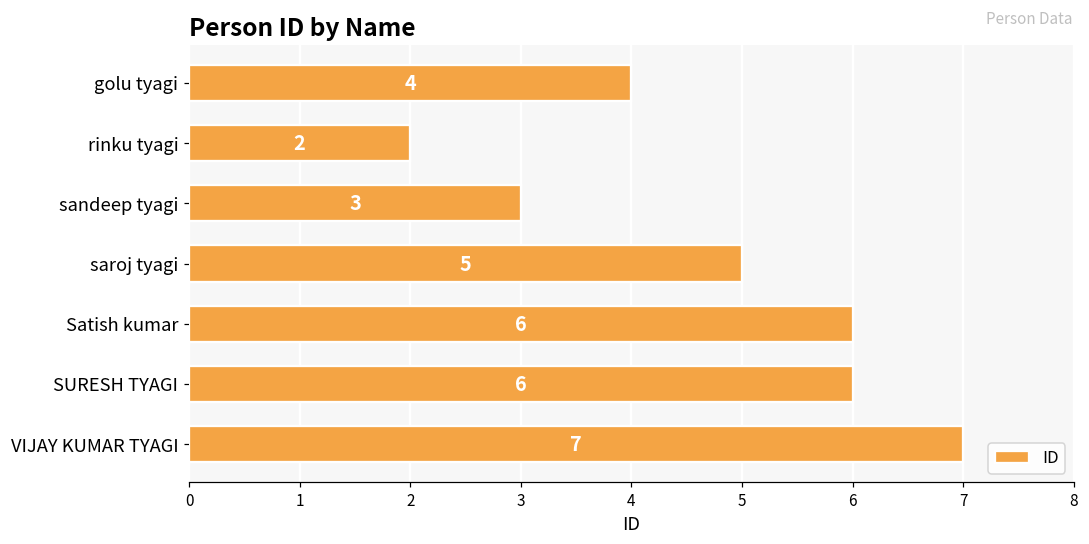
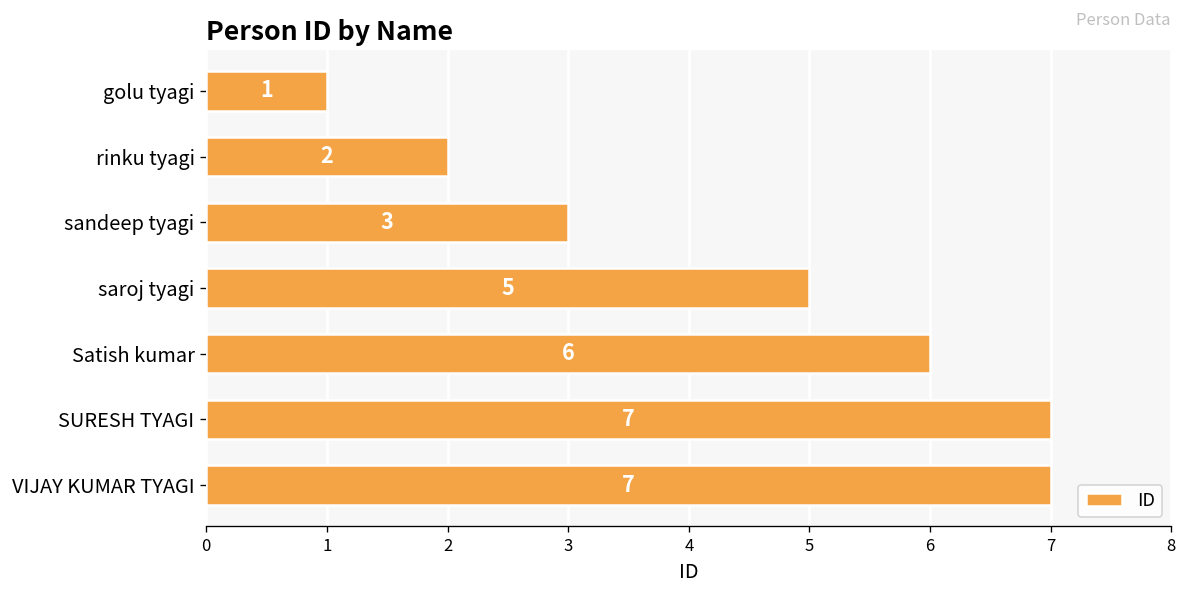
  {
-   "golu tyagi": 4,
+   "golu tyagi": 1,
    "rinku tyagi": 2,
    "sandeep tyagi": 3,
    "saroj tyagi": 5,
    "Satish kumar": 6,
-   "SURESH TYAGI": 6,
+   "SURESH TYAGI": 7,
    "VIJAY KUMAR TYAGI": 7
  }
